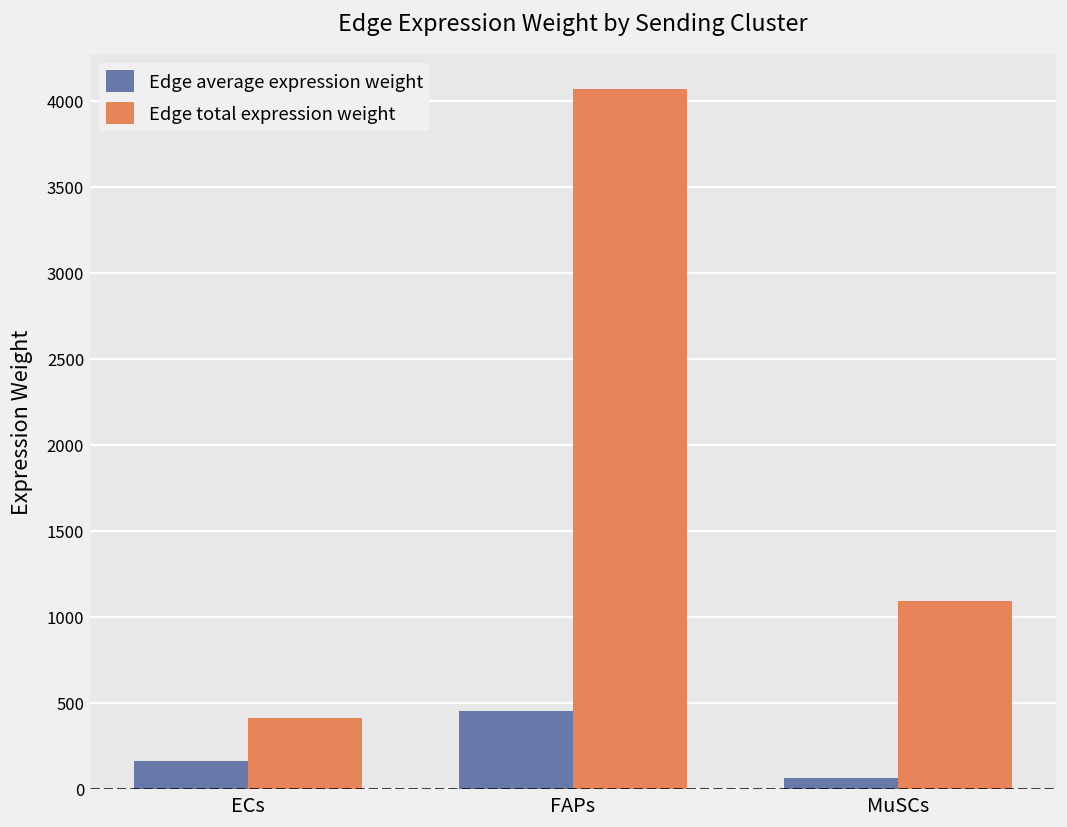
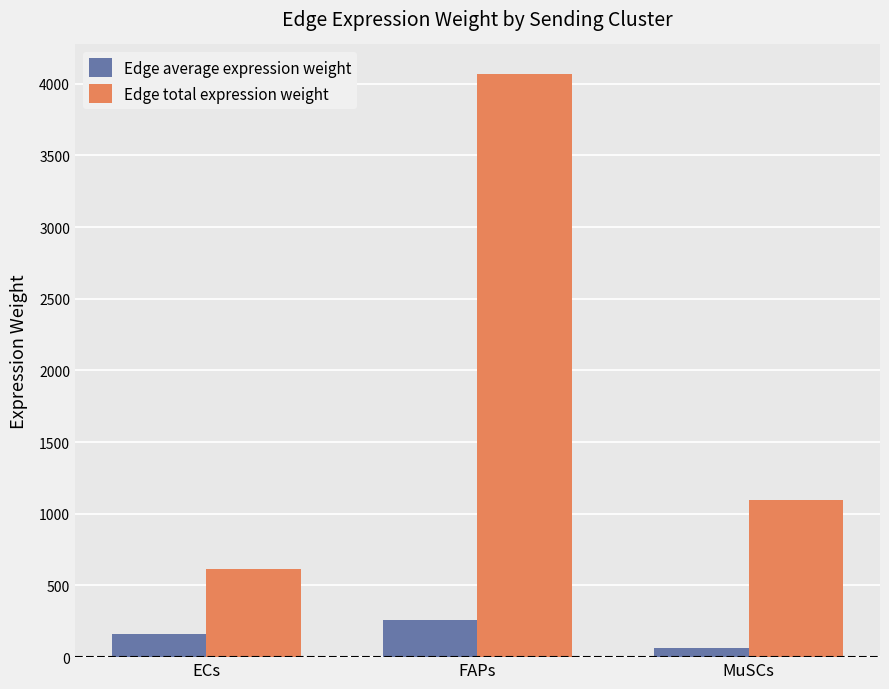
  {
    "Edge average expression weight": {
      "ECs": 160,
-     "FAPs": 450,
+     "FAPs": 260,
      "MuSCs": 60
    },
    "Edge total expression weight": {
-     "ECs": 410,
+     "ECs": 620,
      "FAPs": 4070,
      "MuSCs": 1090
    }
  }
